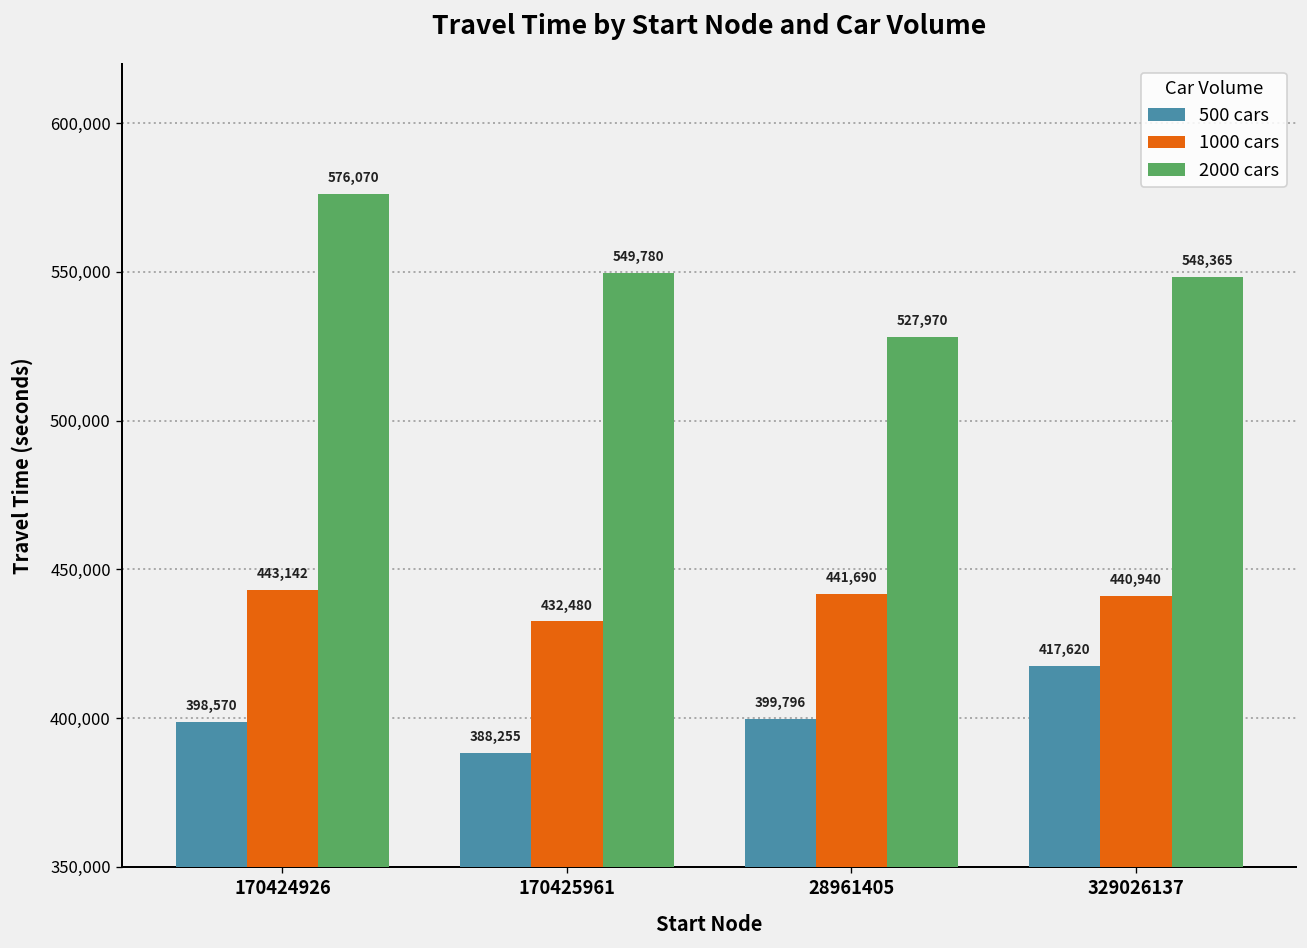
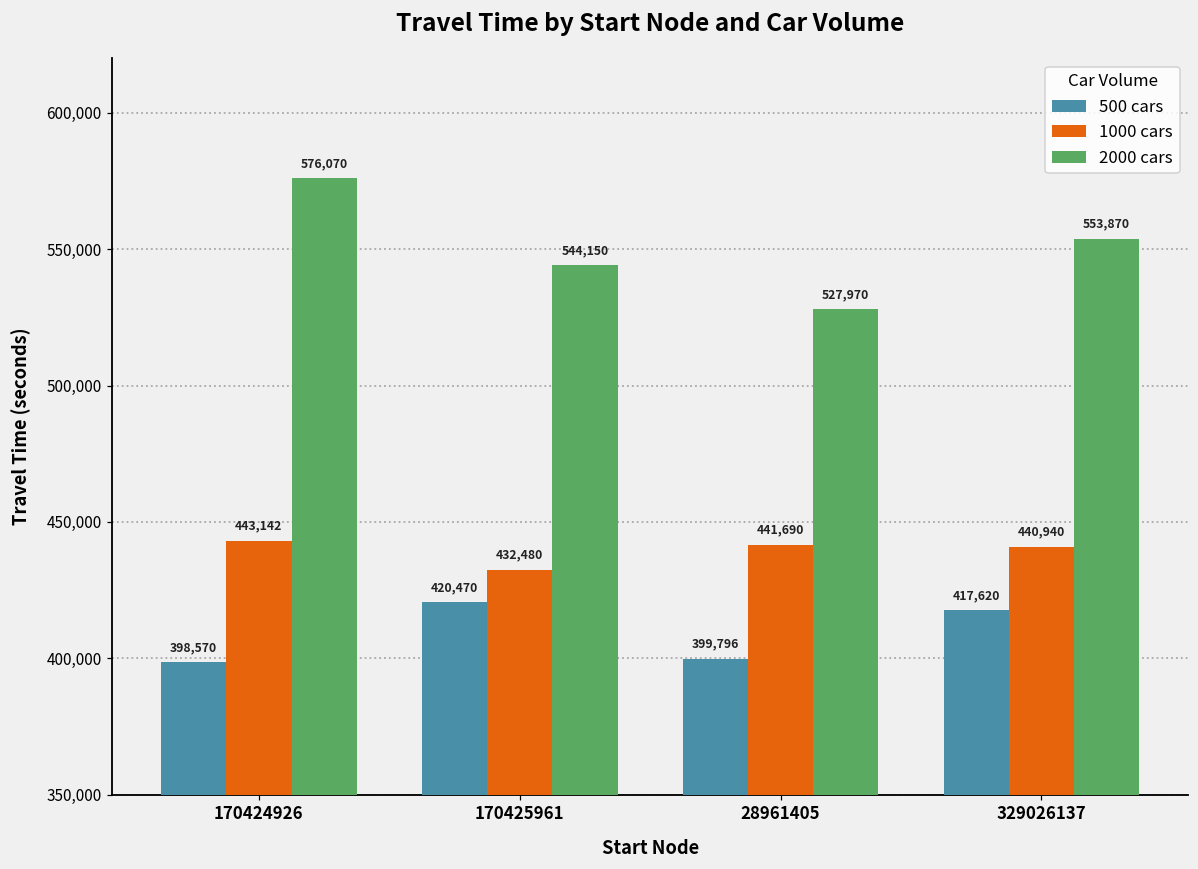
  {
    "500 cars": {
      "170424926": "398,570",
-     "170425961": "388,255",
+     "170425961": "420,470",
      "28961405": "399,796",
      "329026137": "417,620"
    },
    "1000 cars": {
      "170424926": "443,142",
      "170425961": "432,480",
      "28961405": "441,690",
      "329026137": "440,940"
    },
    "2000 cars": {
      "170424926": "576,070",
-     "170425961": "549,780",
+     "170425961": "544,150",
      "28961405": "527,970",
-     "329026137": "548,365"
+     "329026137": "553,870"
    }
  }
